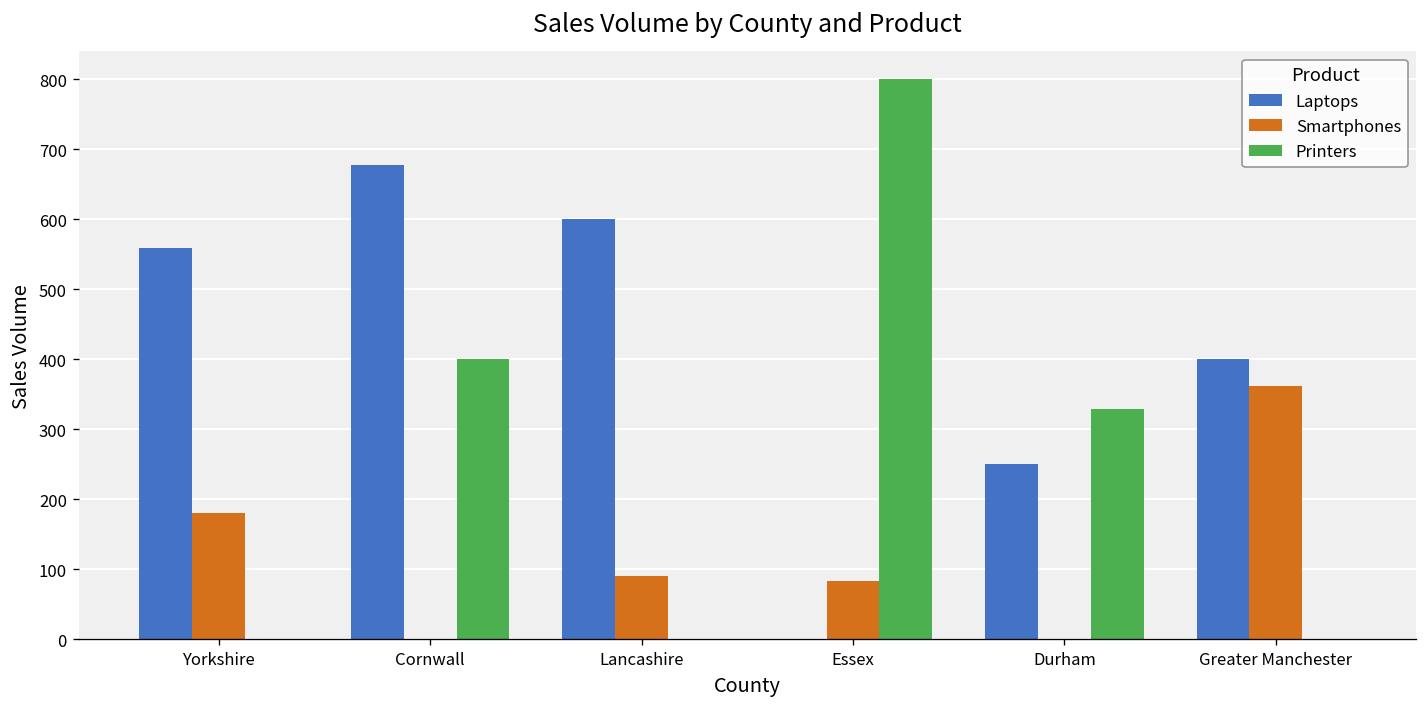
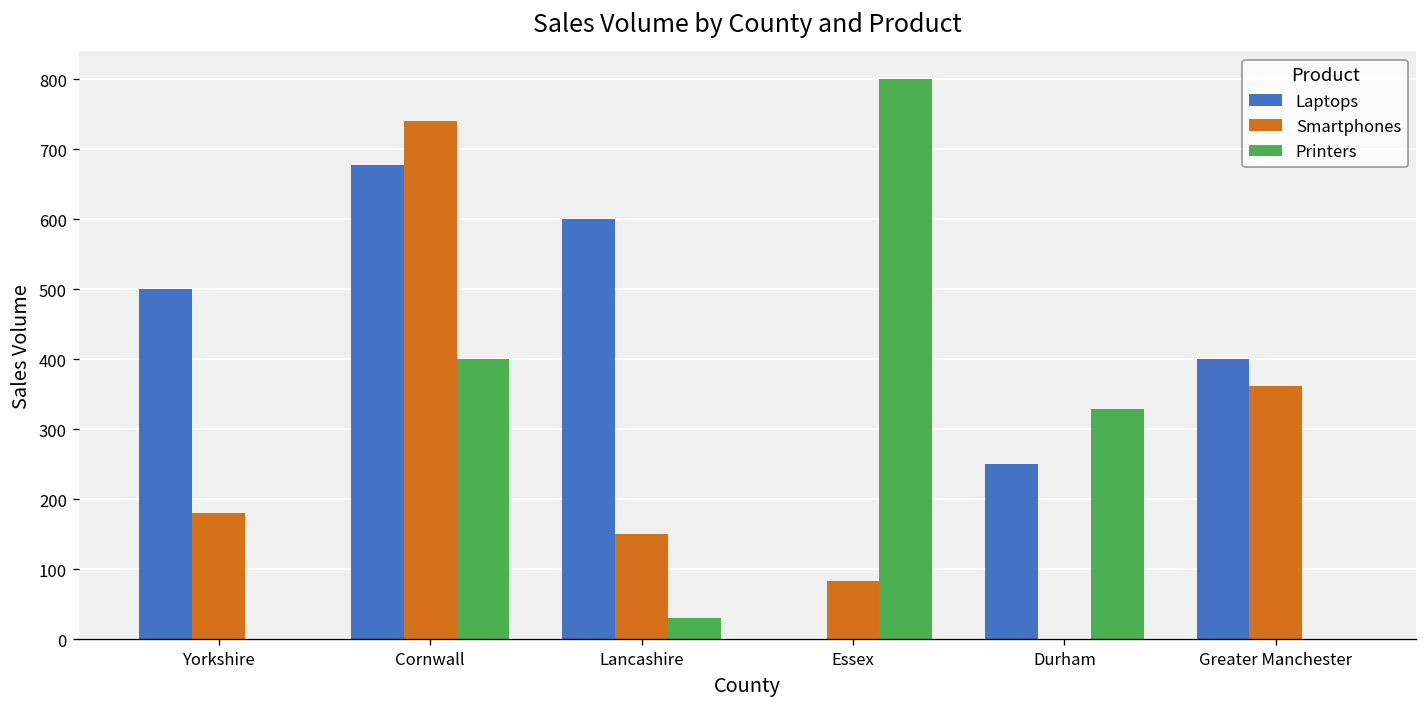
  {
    "Laptops": {
-     "Yorkshire": 560,
+     "Yorkshire": 500,
      "Cornwall": 680,
      "Lancashire": 600,
      "Essex": 0,
      "Durham": 250,
      "Greater Manchester": 400
    },
    "Smartphones": {
      "Yorkshire": 180,
-     "Cornwall": 0,
-     "Lancashire": 90,
+     "Cornwall": 740,
+     "Lancashire": 150,
      "Essex": 80,
      "Durham": 0,
      "Greater Manchester": 360
    },
    "Printers": {
      "Yorkshire": 0,
      "Cornwall": 400,
-     "Lancashire": 0,
+     "Lancashire": 30,
      "Essex": 800,
      "Durham": 330,
      "Greater Manchester": 0
    }
  }
